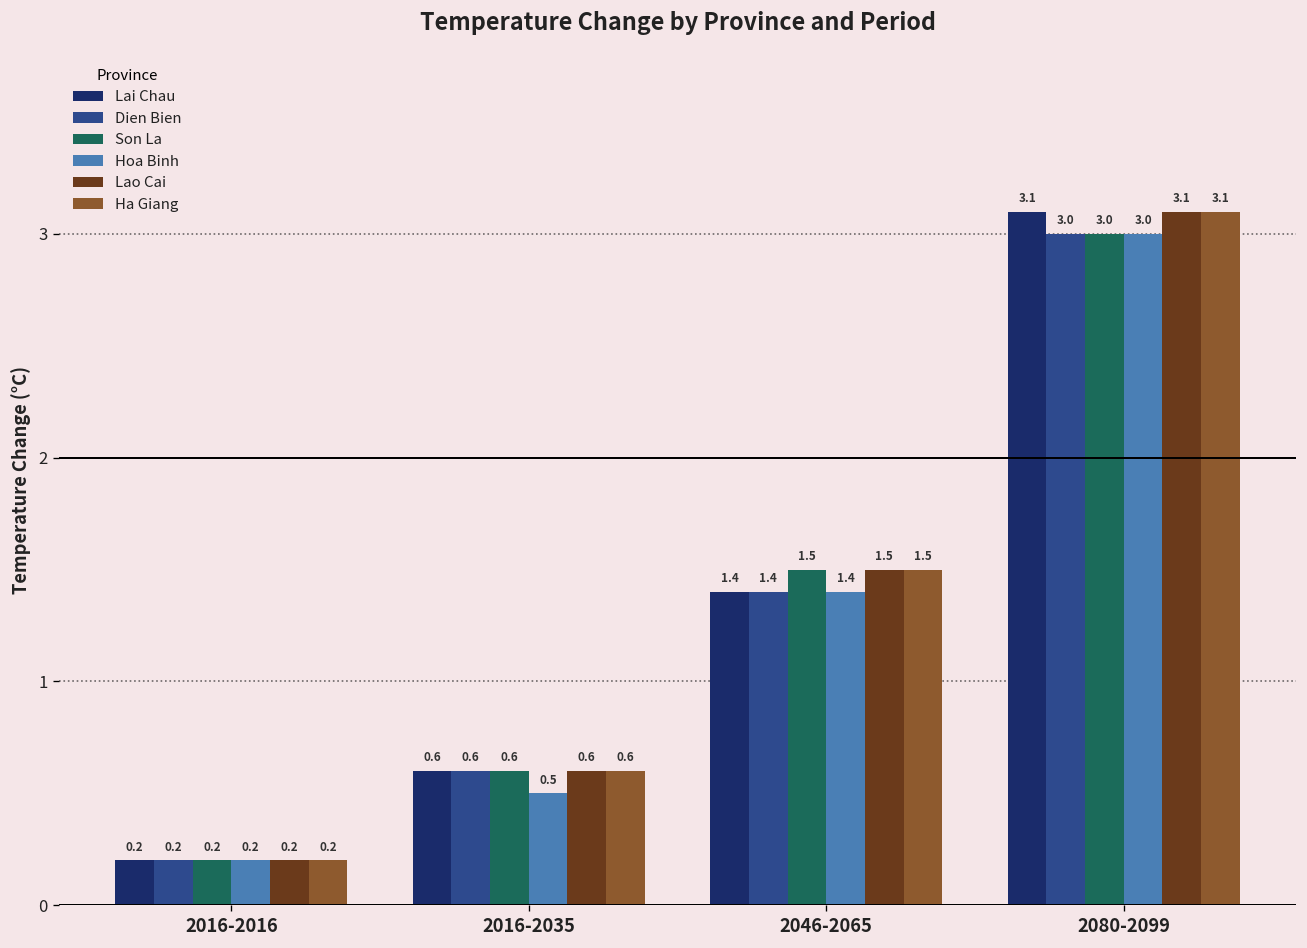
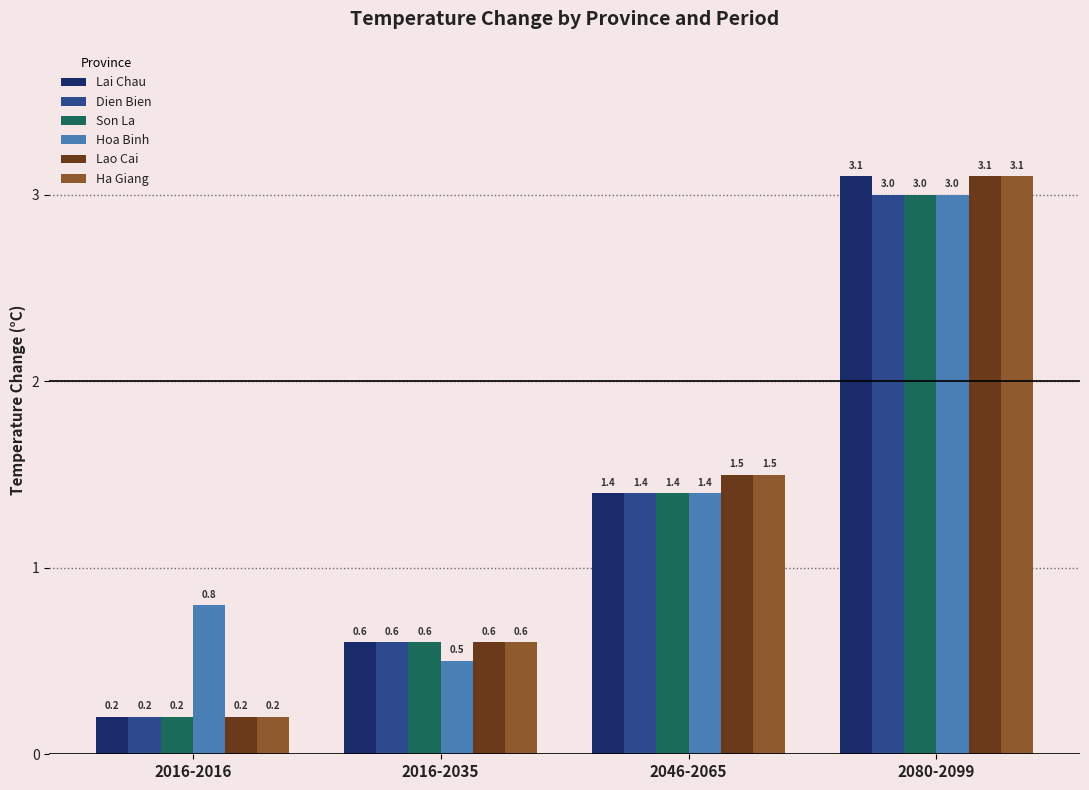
  {
    "Son La": {
      "2016-2016": 0.2,
      "2016-2035": 0.6,
-     "2046-2065": 1.5,
+     "2046-2065": 1.4,
      "2080-2099": 3.0
    },
    "Hoa Binh": {
-     "2016-2016": 0.2,
+     "2016-2016": 0.8,
      "2016-2035": 0.5,
      "2046-2065": 1.4,
      "2080-2099": 3.0
    }
  }
